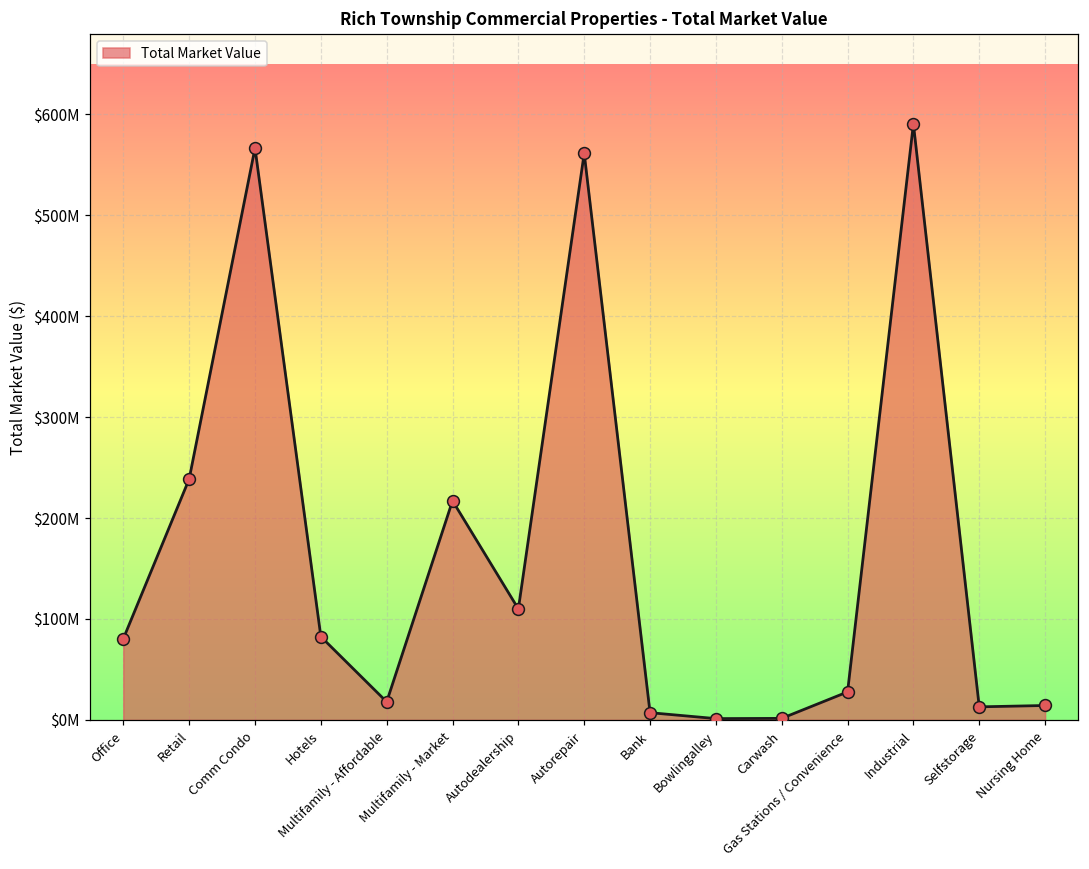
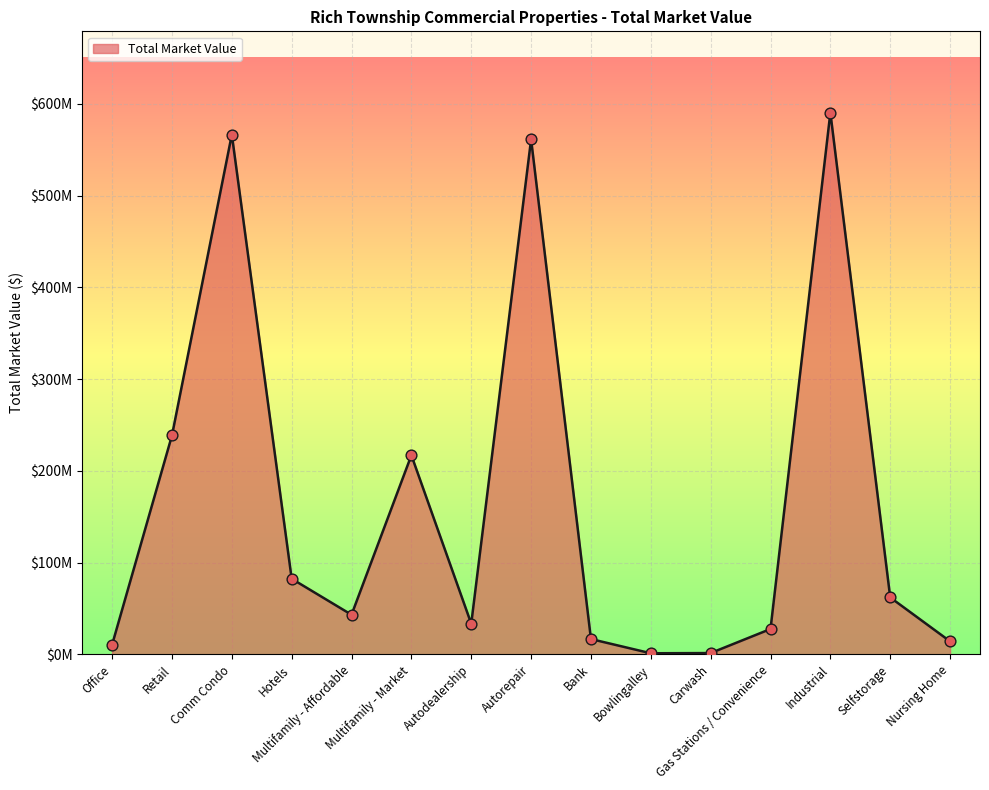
  {
-   "Office": "$80000000",
+   "Office": "$10000000",
    "Retail": "$240000000",
    "Comm Condo": "$570000000",
    "Hotels": "$80000000",
-   "Multifamily - Affordable": "$20000000",
+   "Multifamily - Affordable": "$40000000",
    "Multifamily - Market": "$220000000",
-   "Autodealership": "$110000000",
+   "Autodealership": "$30000000",
    "Autorepair": "$560000000",
-   "Bank": "$10000000",
+   "Bank": "$20000000",
    "Bowlingalley": "$0",
    "Carwash": "$0",
    "Gas Stations / Convenience": "$30000000",
    "Industrial": "$590000000",
-   "Selfstorage": "$10000000",
+   "Selfstorage": "$60000000",
    "Nursing Home": "$10000000"
  }
